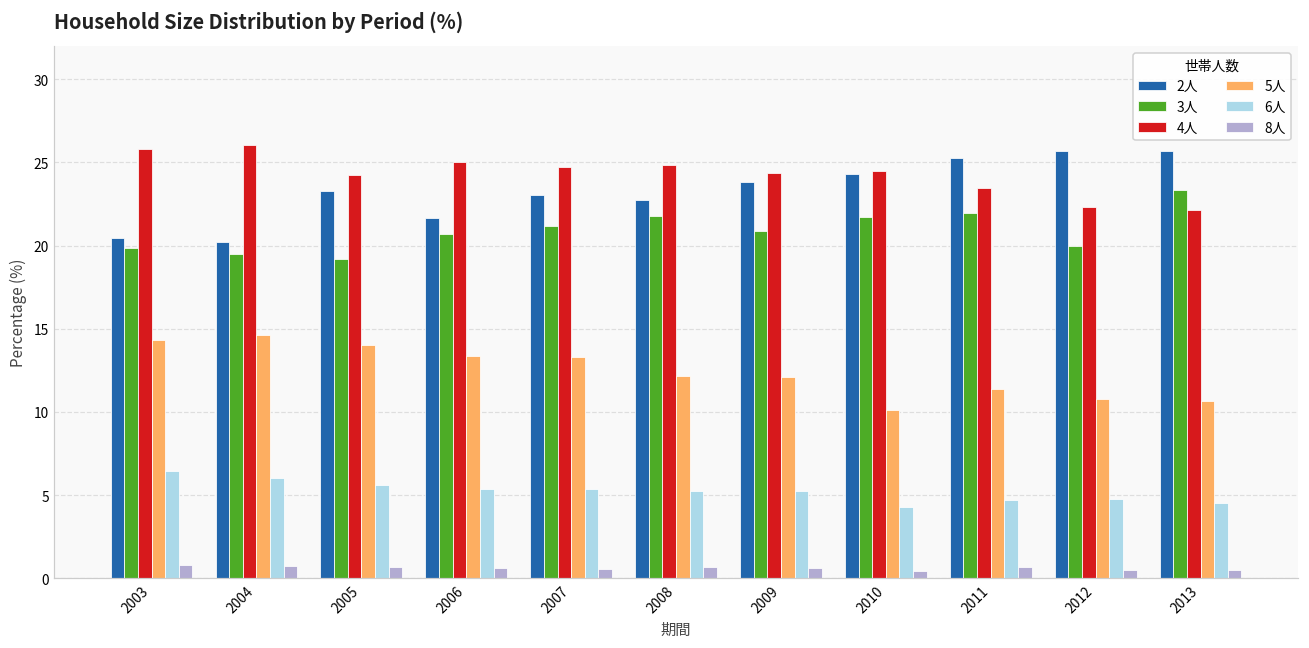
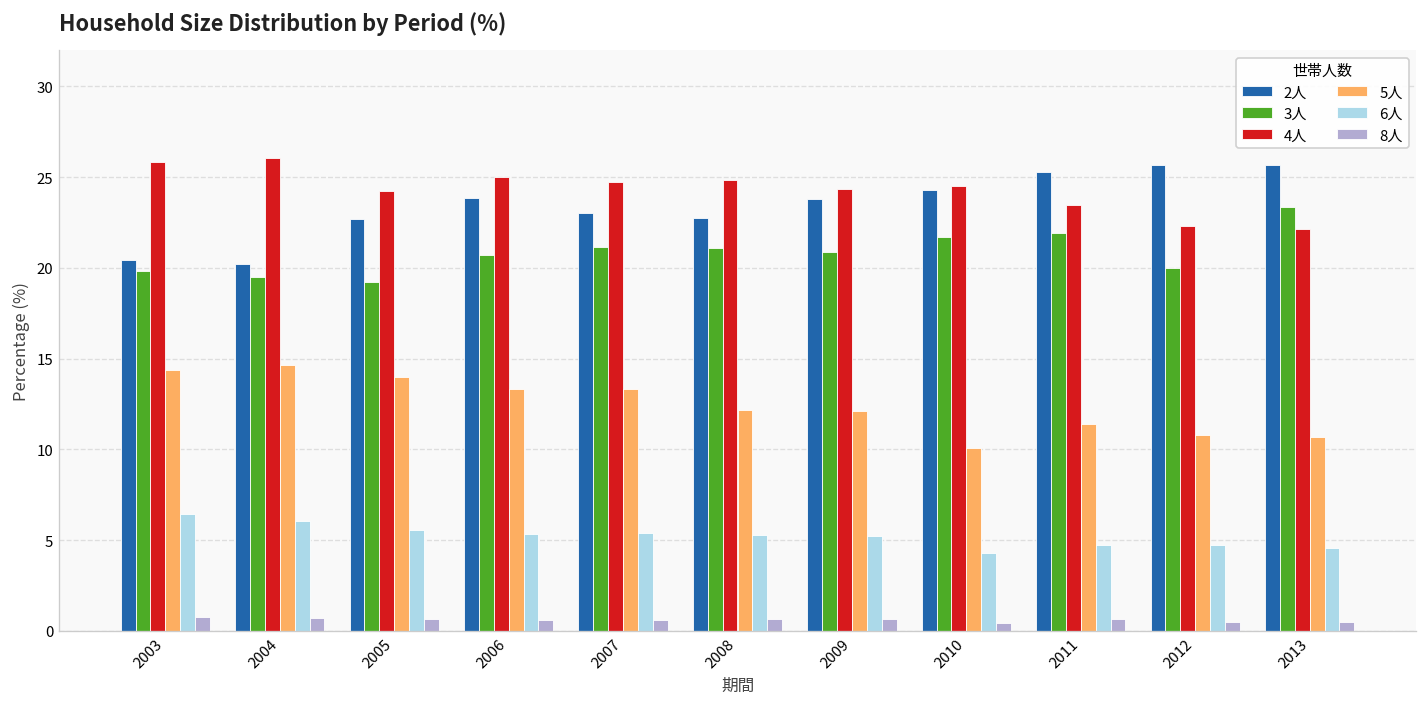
  {
    "2人": {
      "2003": 20.5,
      "2004": 20.2,
-     "2005": 23.3,
-     "2006": 21.7,
+     "2005": 22.7,
+     "2006": 23.9,
      "2007": 23.0,
      "2008": 22.7,
      "2009": 23.8,
      "2010": 24.3,
      "2011": 25.3,
      "2012": 25.7,
      "2013": 25.7
    },
    "3人": {
      "2003": 19.8,
      "2004": 19.5,
      "2005": 19.2,
      "2006": 20.7,
      "2007": 21.2,
-     "2008": 21.8,
+     "2008": 21.1,
      "2009": 20.9,
      "2010": 21.7,
      "2011": 21.9,
      "2012": 20.0,
      "2013": 23.3
    },
    "4人": {
      "2003": 25.8,
      "2004": 26.0,
      "2005": 24.2,
      "2006": 25.0,
      "2007": 24.7,
      "2008": 24.8,
      "2009": 24.4,
      "2010": 24.5,
      "2011": 23.5,
      "2012": 22.3,
      "2013": 22.1
    },
    "5人": {
      "2003": 14.4,
      "2004": 14.7,
      "2005": 14.0,
      "2006": 13.4,
      "2007": 13.3,
      "2008": 12.2,
      "2009": 12.1,
      "2010": 10.1,
      "2011": 11.4,
      "2012": 10.8,
      "2013": 10.7
    }
  }
